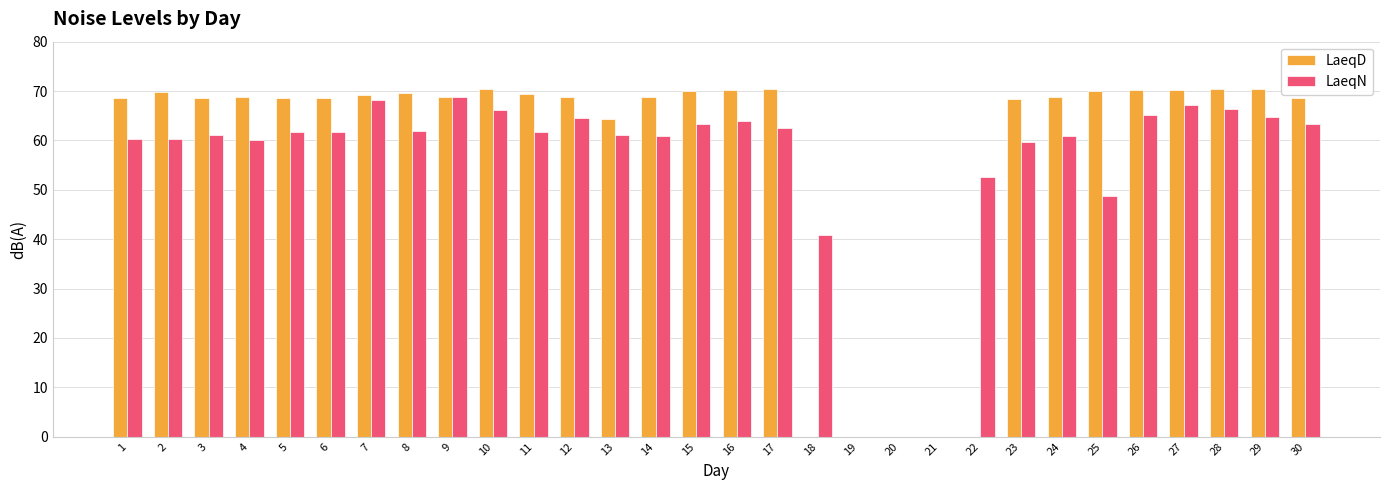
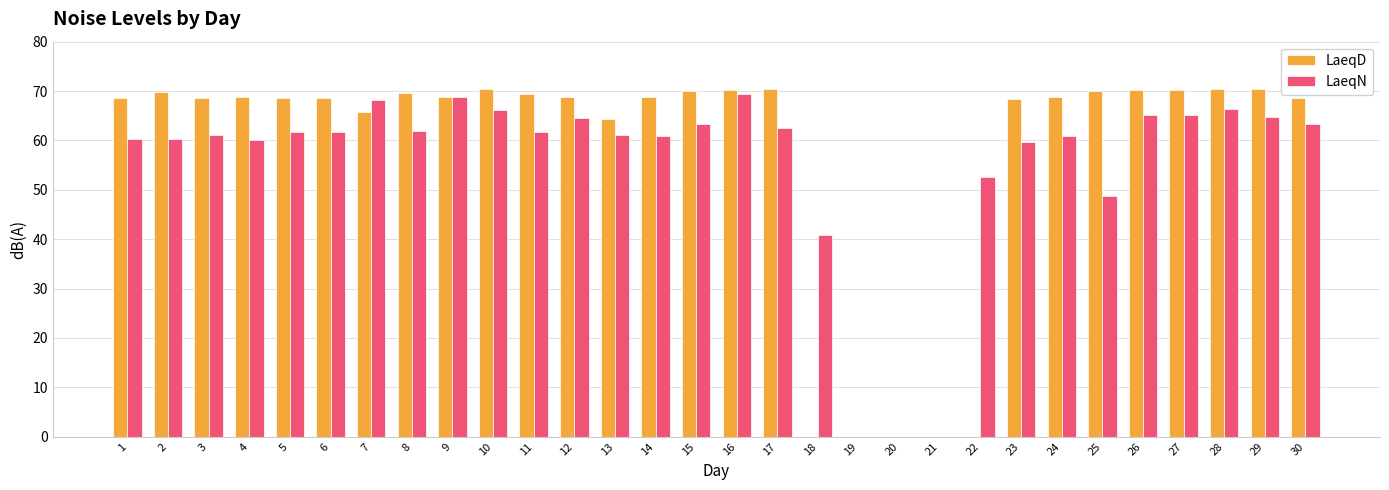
  {
    "LaeqD": {
      "1": 69,
      "2": 70,
      "3": 69,
      "4": 69,
      "5": 69,
      "6": 69,
-     "7": 69,
+     "7": 66,
      "8": 70,
      "9": 69,
      "10": 70,
      "11": 69,
      "12": 69,
      "13": 64,
      "14": 69,
      "15": 70,
      "16": 70,
      "17": 70,
      "18": 0,
      "19": 0,
      "20": 0,
      "21": 0,
      "22": 0,
      "23": 68,
      "24": 69,
      "25": 70,
      "26": 70,
      "27": 70,
      "28": 70,
      "29": 71,
      "30": 69
    },
    "LaeqN": {
      "1": 60,
      "2": 60,
      "3": 61,
      "4": 60,
      "5": 62,
      "6": 62,
      "7": 68,
      "8": 62,
      "9": 69,
      "10": 66,
      "11": 62,
      "12": 65,
      "13": 61,
      "14": 61,
      "15": 63,
-     "16": 64,
+     "16": 70,
      "17": 63,
      "18": 41,
      "19": 0,
      "20": 0,
      "21": 0,
      "22": 53,
      "23": 60,
      "24": 61,
      "25": 49,
      "26": 65,
-     "27": 67,
+     "27": 65,
      "28": 66,
      "29": 65,
      "30": 63
    }
  }
